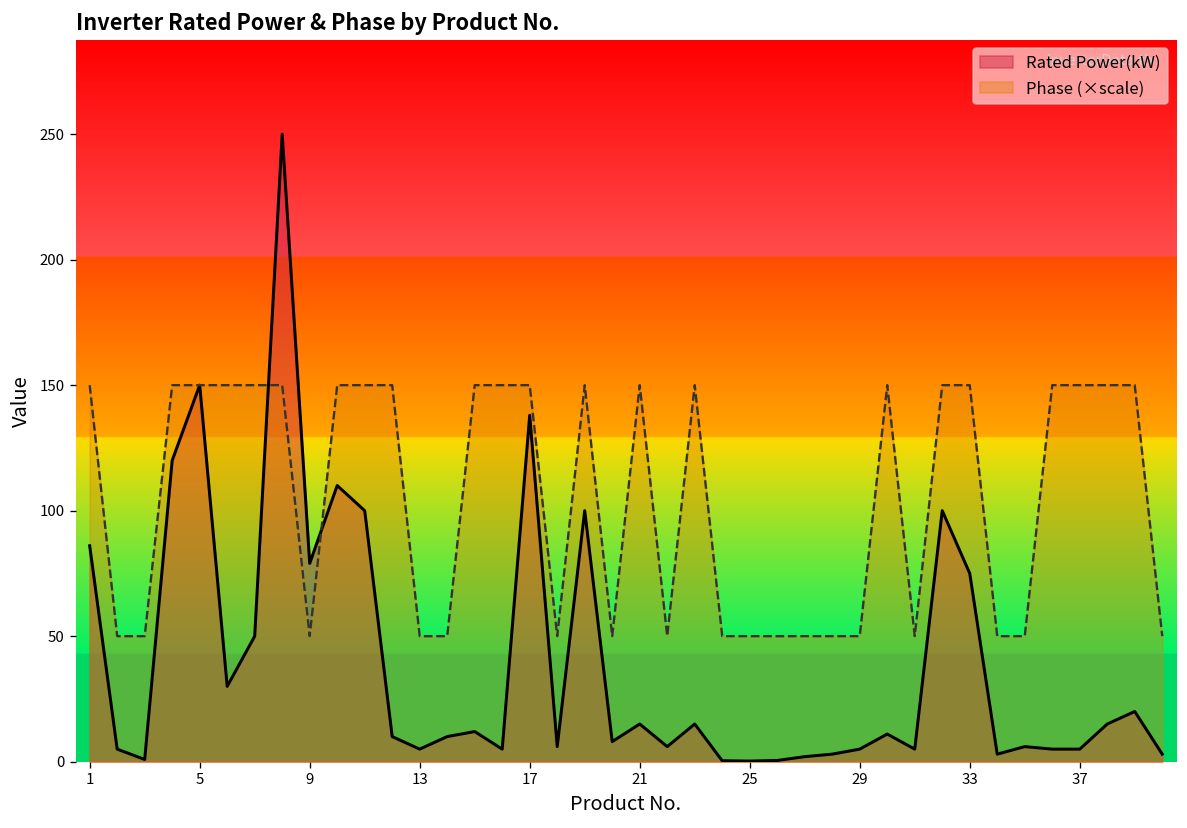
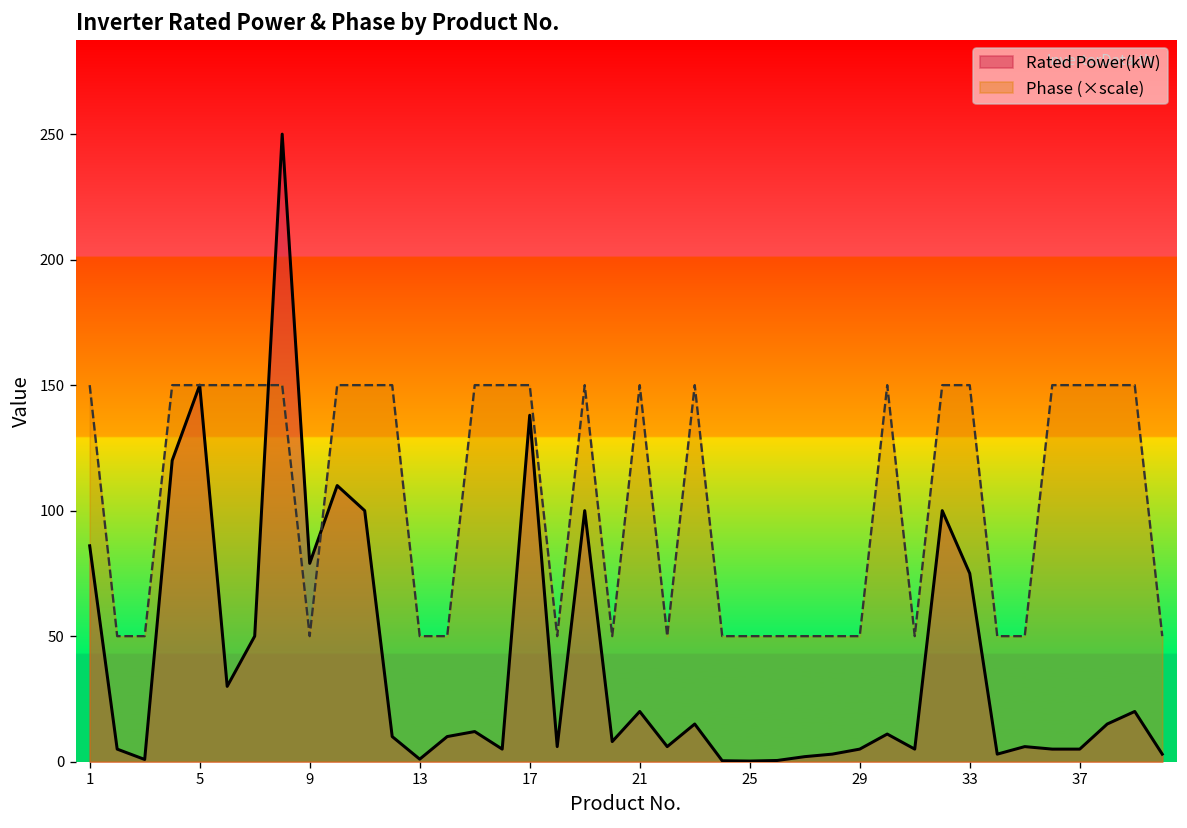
  {
    "Rated Power(kW)": {
      "1": 86,
      "9": 79,
-     "13": 5,
+     "13": 1,
      "17": 138,
-     "21": 15,
+     "21": 20,
      "25": 0,
      "29": 5,
      "33": 75,
      "37": 5
    },
    "Phase (×scale)": {
      "1": 150,
      "9": 50,
      "13": 50,
      "17": 150,
      "21": 150,
      "25": 50,
      "29": 50,
      "33": 150,
      "37": 150
    }
  }
